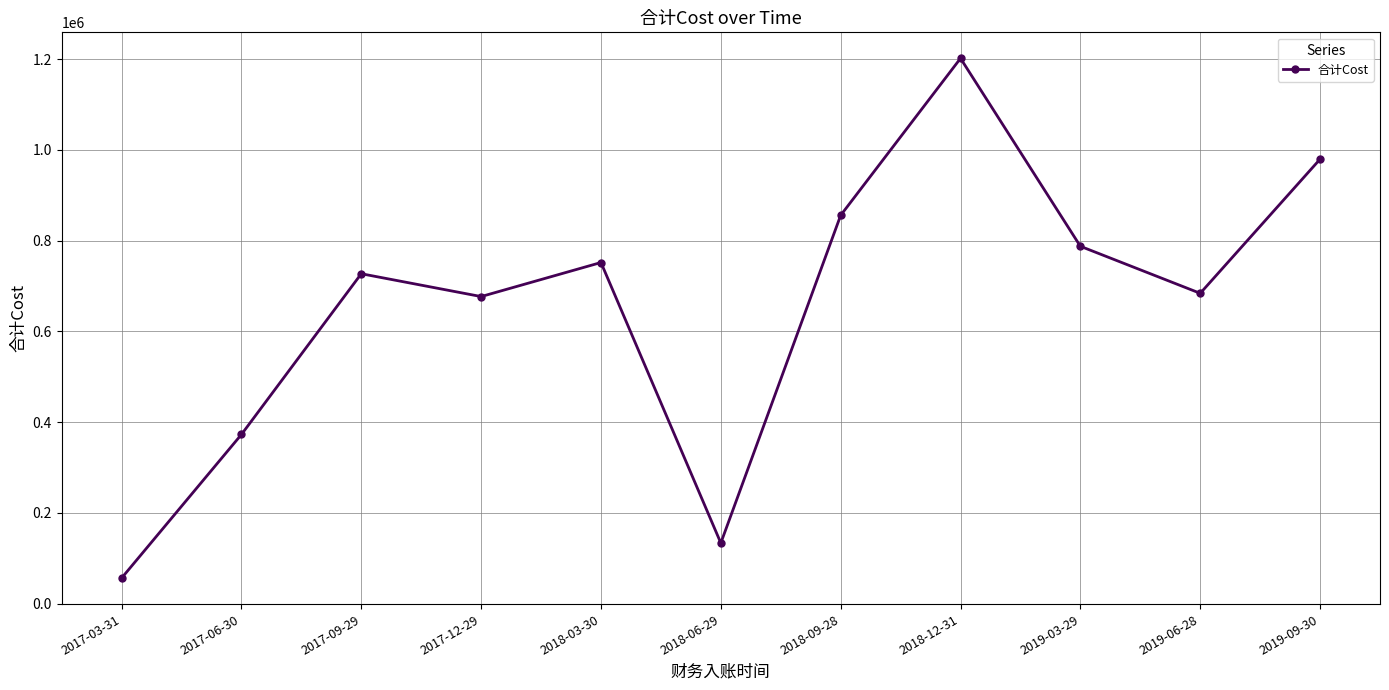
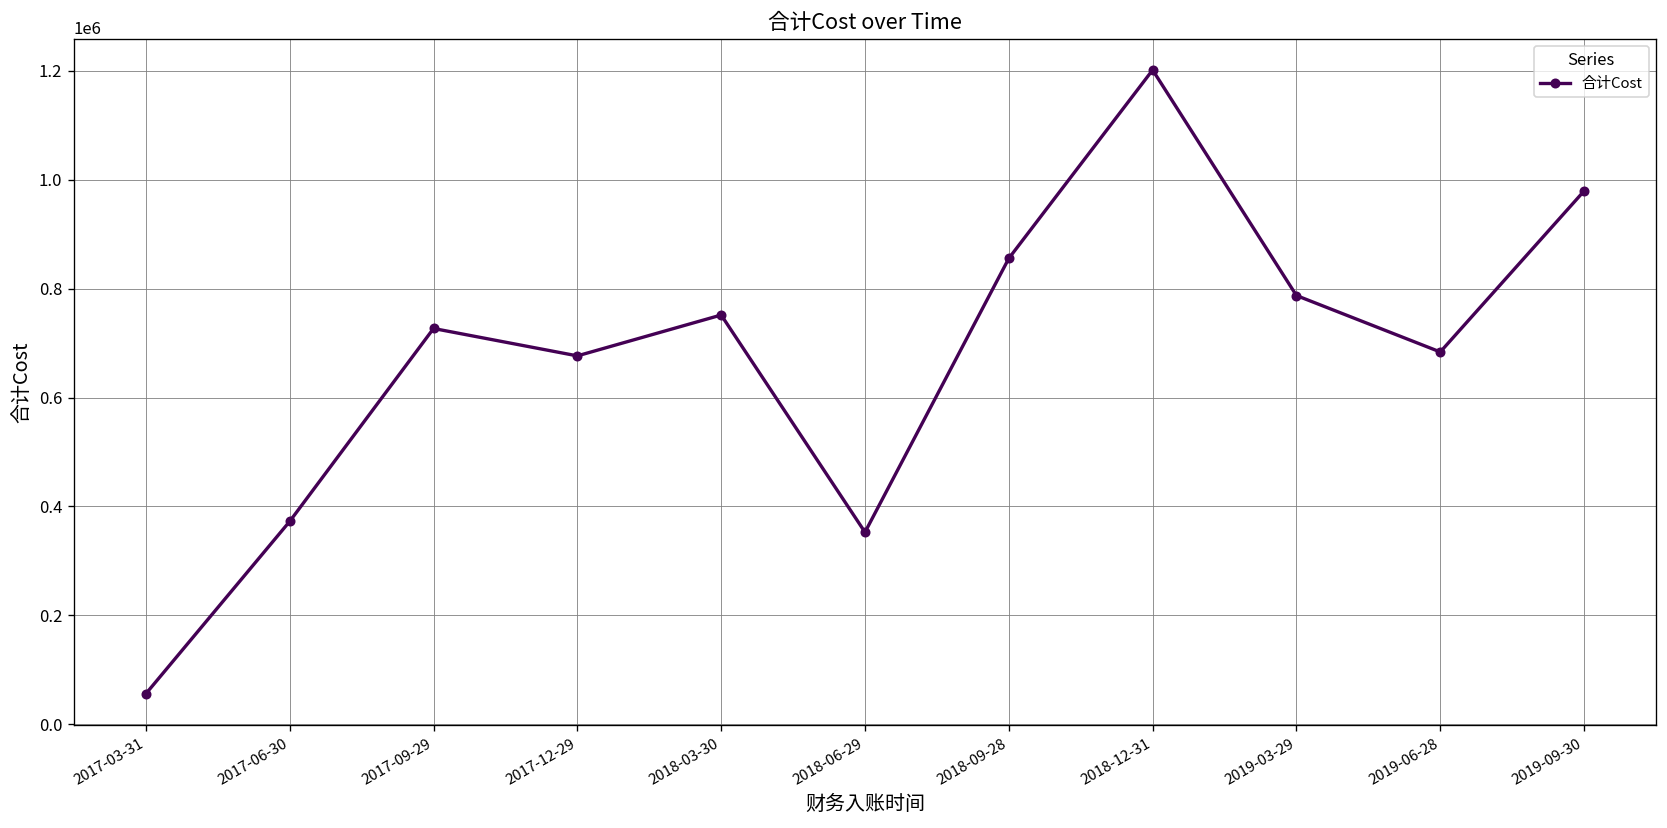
  {
    "2017-03-31": 60000,
    "2017-06-30": 370000,
    "2017-09-29": 730000,
    "2017-12-29": 680000,
    "2018-03-30": 750000,
-   "2018-06-29": 130000,
+   "2018-06-29": 350000,
    "2018-09-28": 860000,
    "2018-12-31": 1200000,
    "2019-03-29": 790000,
    "2019-06-28": 680000,
    "2019-09-30": 980000
  }
